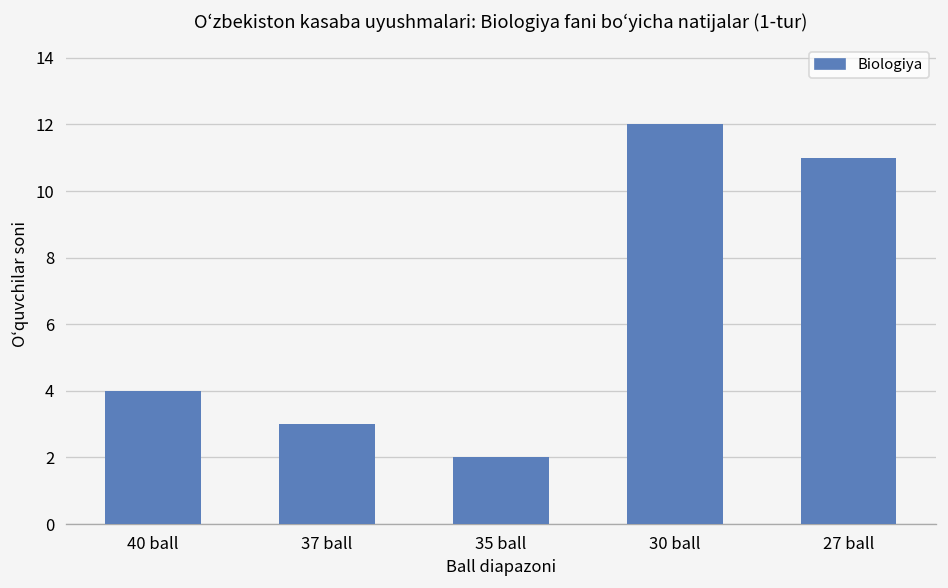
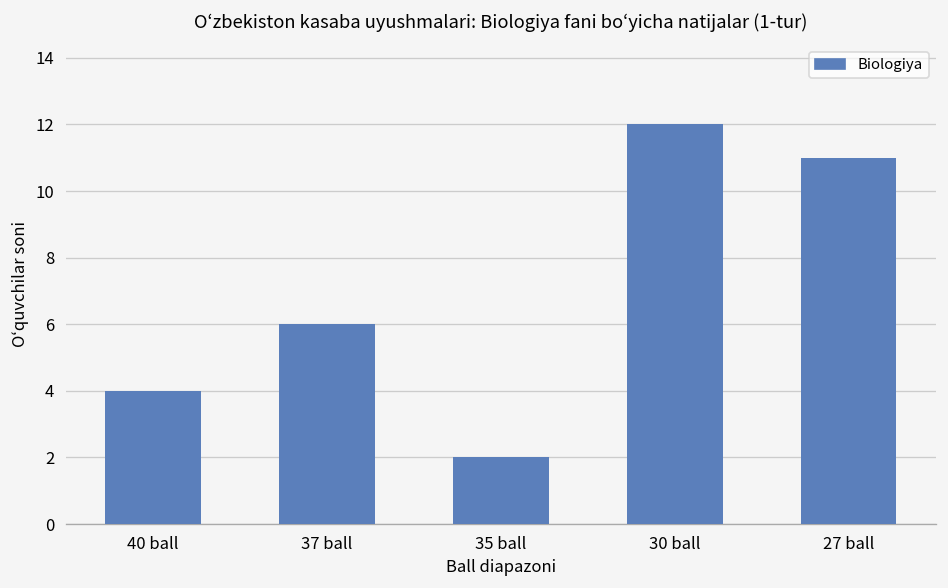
  {
    "40 ball": 4,
-   "37 ball": 3,
+   "37 ball": 6,
    "35 ball": 2,
    "30 ball": 12,
    "27 ball": 11
  }
